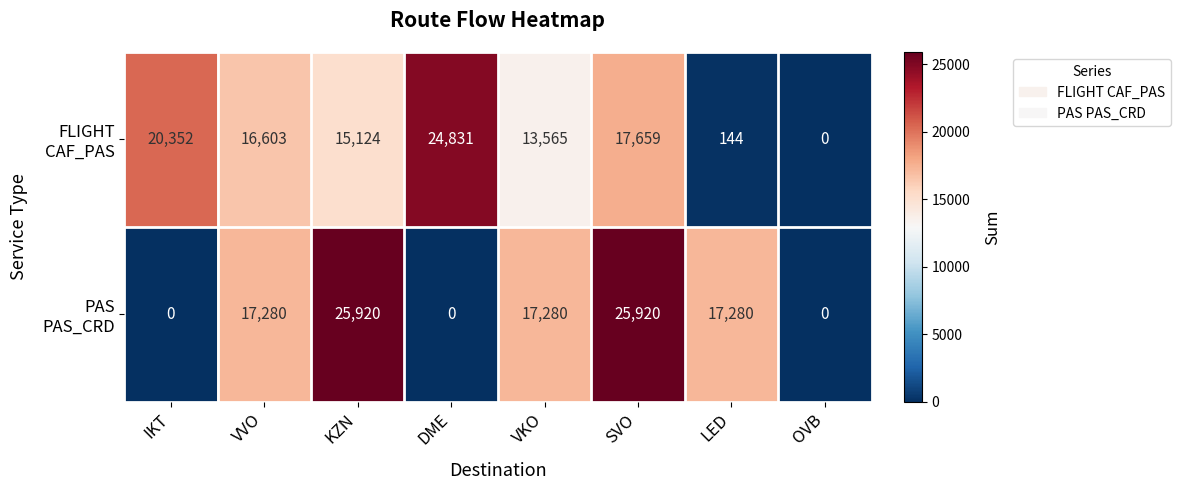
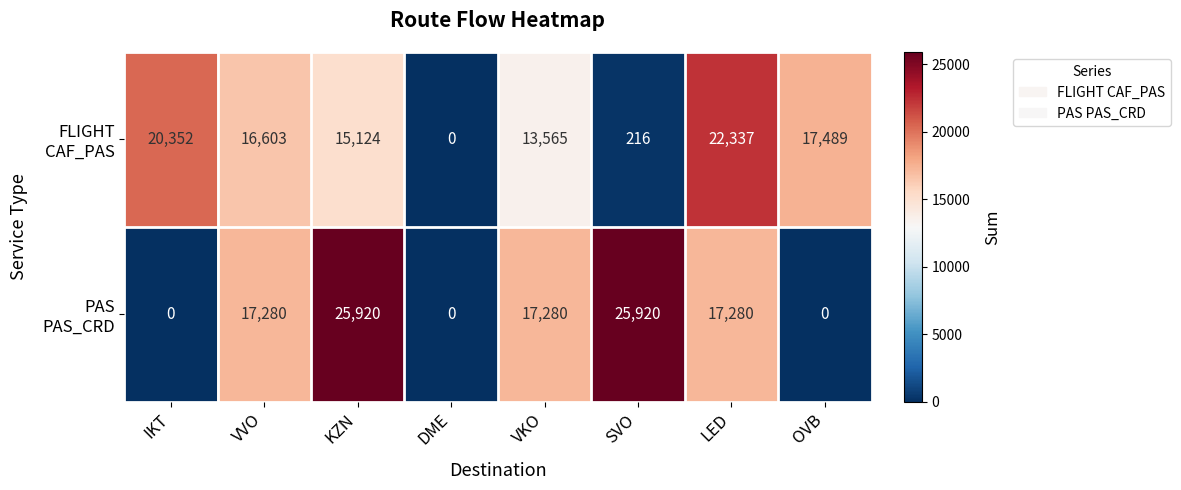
  {
    "FLIGHT CAF_PAS": {
      "IKT": "20,352",
      "VVO": "16,603",
      "KZN": "15,124",
-     "DME": "24,831",
+     "DME": "0",
      "VKO": "13,565",
-     "SVO": "17,659",
-     "LED": "144",
-     "OVB": "0"
+     "SVO": "216",
+     "LED": "22,337",
+     "OVB": "17,489"
    },
    "PAS PAS_CRD": {
      "IKT": "0",
      "VVO": "17,280",
      "KZN": "25,920",
      "DME": "0",
      "VKO": "17,280",
      "SVO": "25,920",
      "LED": "17,280",
      "OVB": "0"
    }
  }
